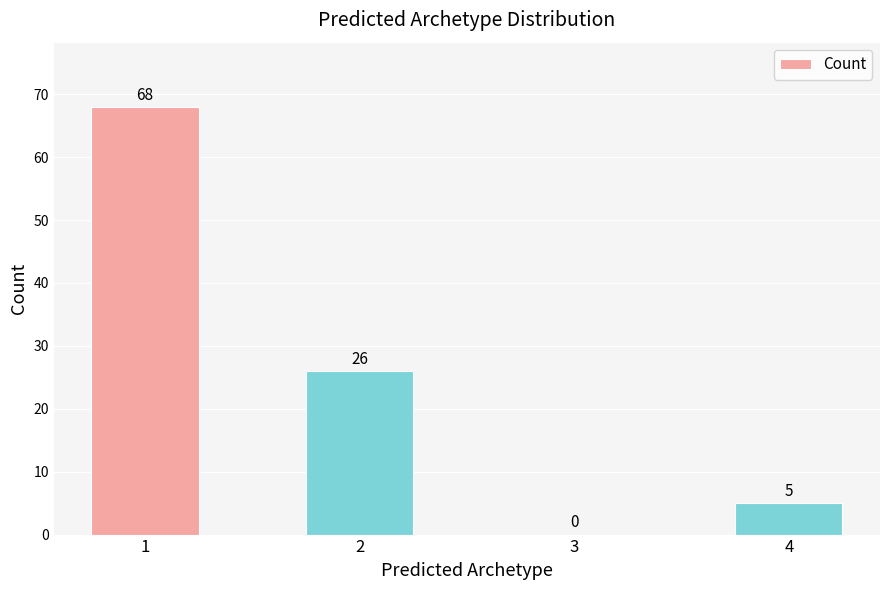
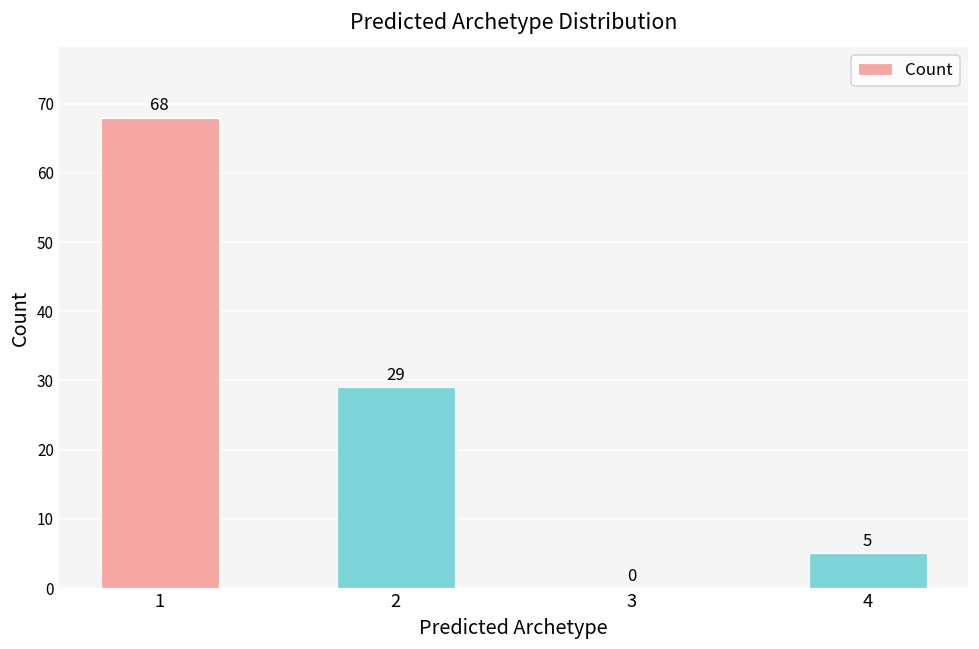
  {
    "1": 68,
-   "2": 26,
+   "2": 29,
    "3": 0,
    "4": 5
  }
